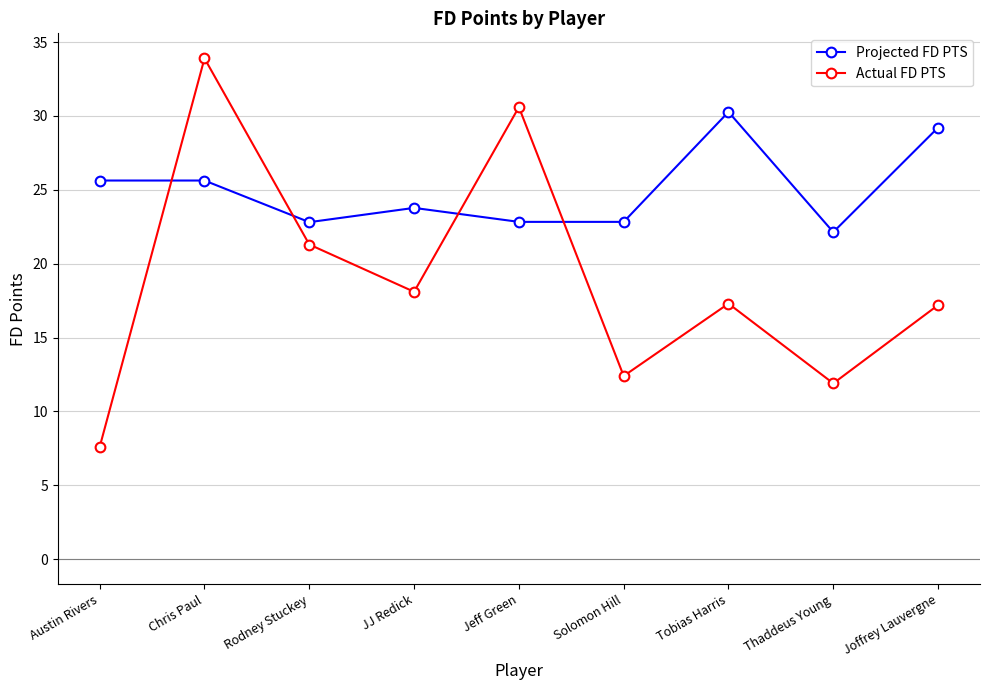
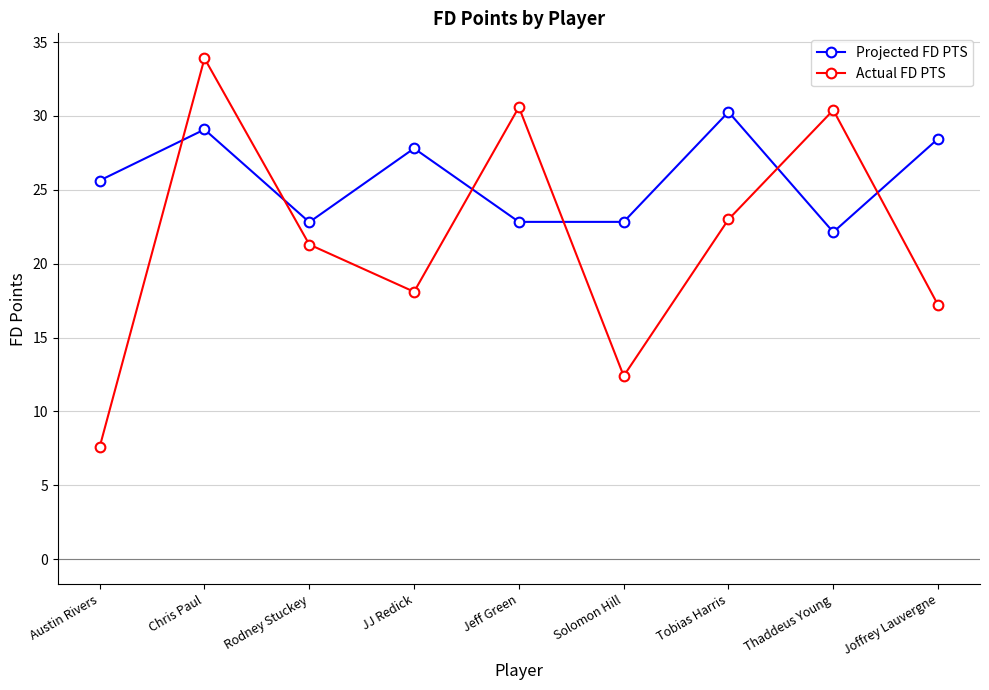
  {
    "Projected FD PTS": {
      "Austin Rivers": 25.6,
-     "Chris Paul": 25.6,
+     "Chris Paul": 29.1,
      "Rodney Stuckey": 22.8,
-     "JJ Redick": 23.8,
+     "JJ Redick": 27.8,
      "Jeff Green": 22.8,
      "Solomon Hill": 22.8,
      "Tobias Harris": 30.3,
      "Thaddeus Young": 22.1,
-     "Joffrey Lauvergne": 29.2
+     "Joffrey Lauvergne": 28.5
    },
    "Actual FD PTS": {
      "Austin Rivers": 7.6,
      "Chris Paul": 33.9,
      "Rodney Stuckey": 21.3,
      "JJ Redick": 18.1,
      "Jeff Green": 30.6,
      "Solomon Hill": 12.4,
-     "Tobias Harris": 17.3,
-     "Thaddeus Young": 11.9,
+     "Tobias Harris": 23.0,
+     "Thaddeus Young": 30.4,
      "Joffrey Lauvergne": 17.2
    }
  }
